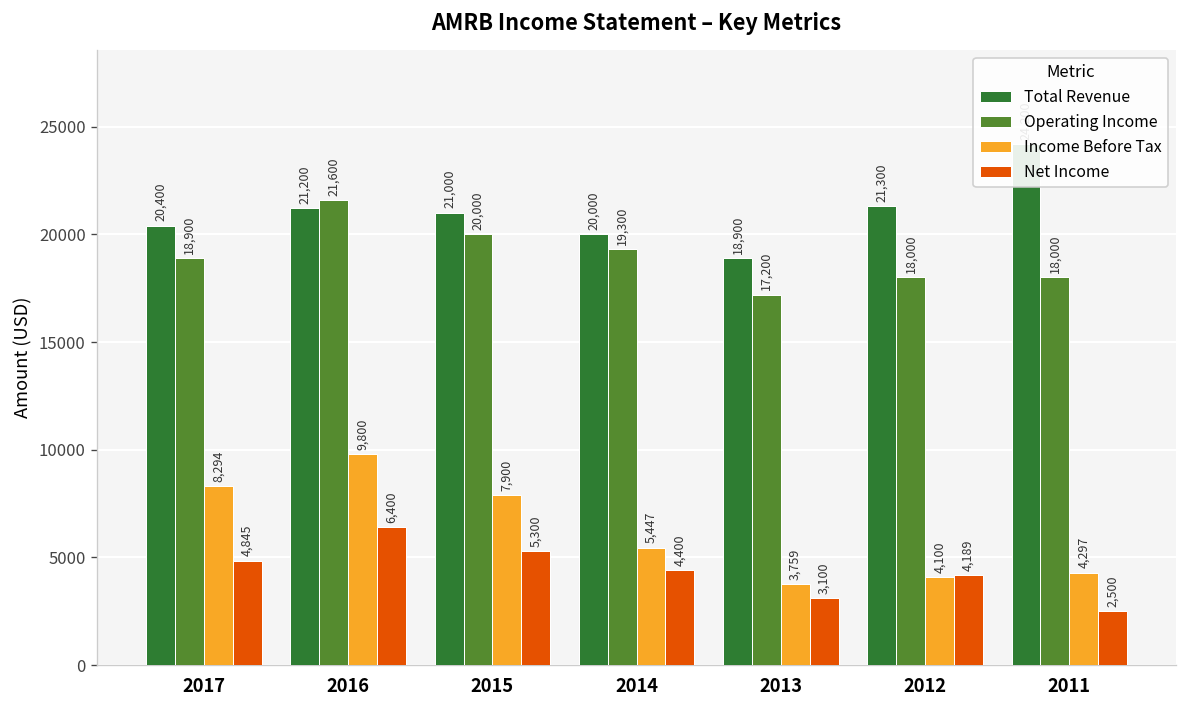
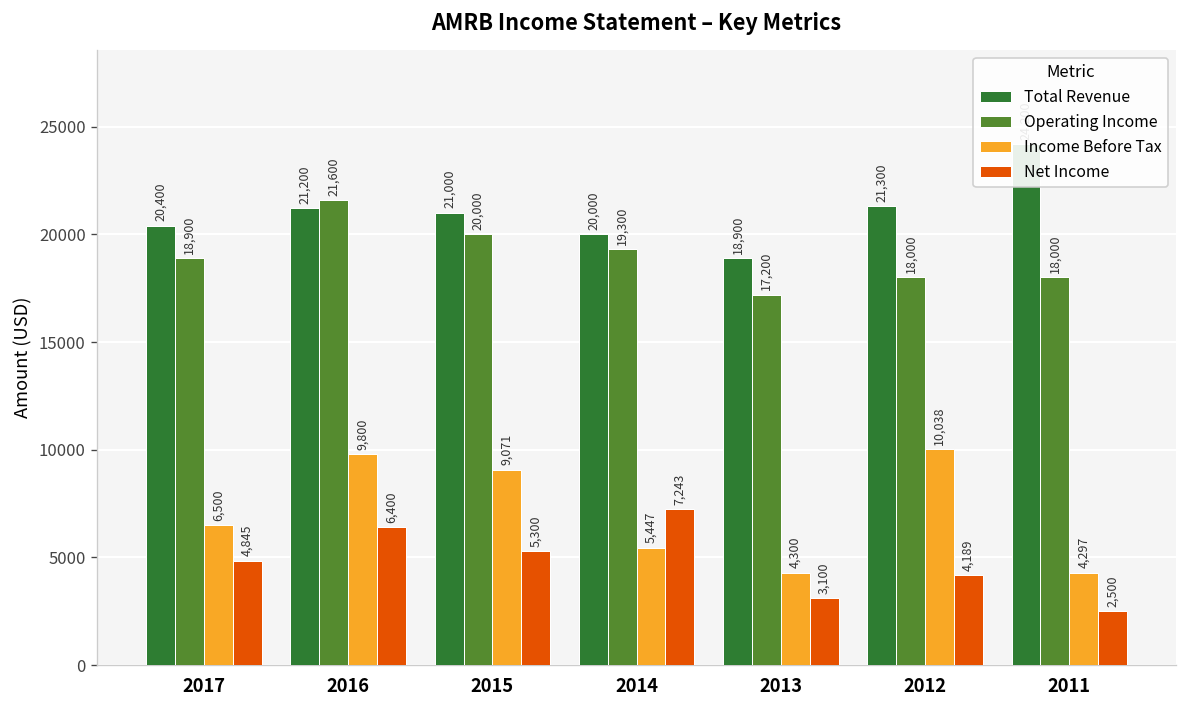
  {
    "Income Before Tax": {
-     "2017": "8,294",
+     "2017": "6,500",
      "2016": "9,800",
-     "2015": "7,900",
+     "2015": "9,071",
      "2014": "5,447",
-     "2013": "3,759",
-     "2012": "4,100",
+     "2013": "4,300",
+     "2012": "10,038",
      "2011": "4,297"
    },
    "Net Income": {
      "2017": "4,845",
      "2016": "6,400",
      "2015": "5,300",
-     "2014": "4,400",
+     "2014": "7,243",
      "2013": "3,100",
      "2012": "4,189",
      "2011": "2,500"
    }
  }
